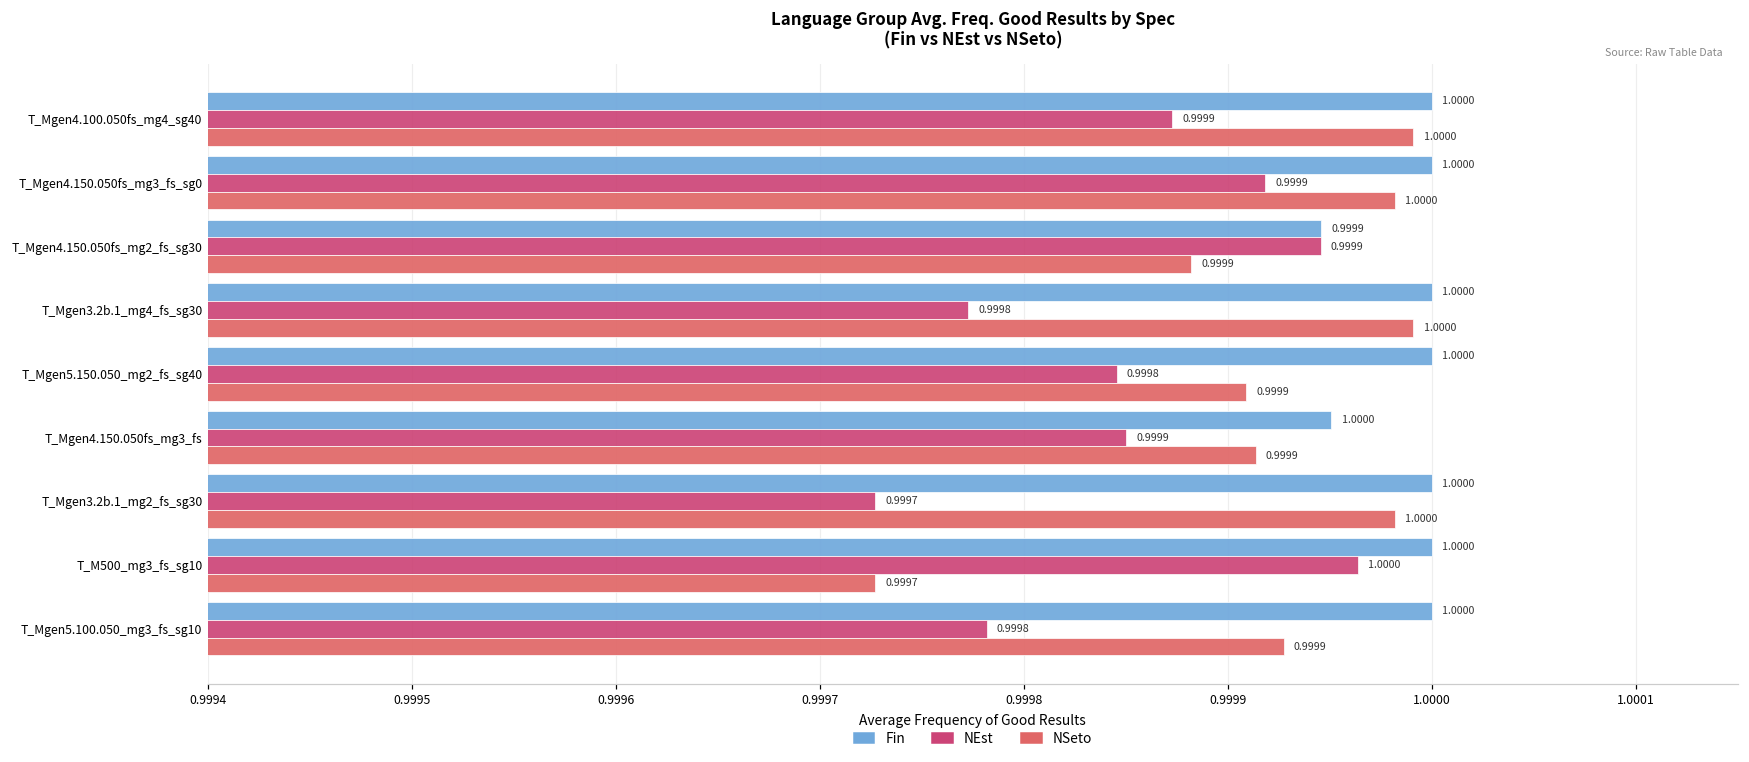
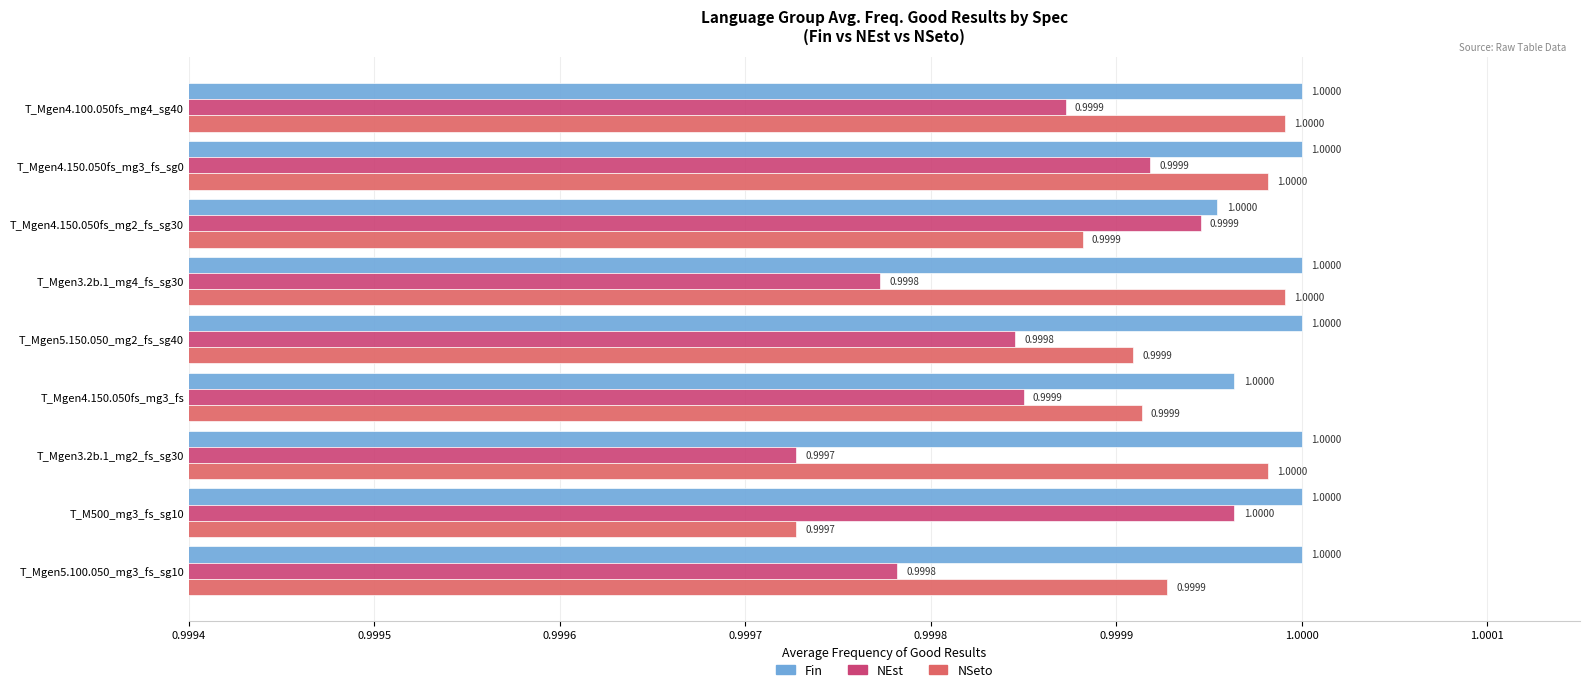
  {
    "Fin": {
      "T_Mgen4.100.050fs_mg4_sg40": 1.0000,
      "T_Mgen4.150.050fs_mg3_fs_sg0": 1.0000,
-     "T_Mgen4.150.050fs_mg2_fs_sg30": 0.9999,
+     "T_Mgen4.150.050fs_mg2_fs_sg30": 1.0000,
      "T_Mgen3.2b.1_mg4_fs_sg30": 1.0000,
      "T_Mgen5.150.050_mg2_fs_sg40": 1.0000,
-     "T_Mgen4.150.050fs_mg3_fs": 0.999951,
+     "T_Mgen4.150.050fs_mg3_fs": 0.999964,
      "T_Mgen3.2b.1_mg2_fs_sg30": 1.0000,
      "T_M500_mg3_fs_sg10": 1.0000,
      "T_Mgen5.100.050_mg3_fs_sg10": 1.0000
    }
  }
